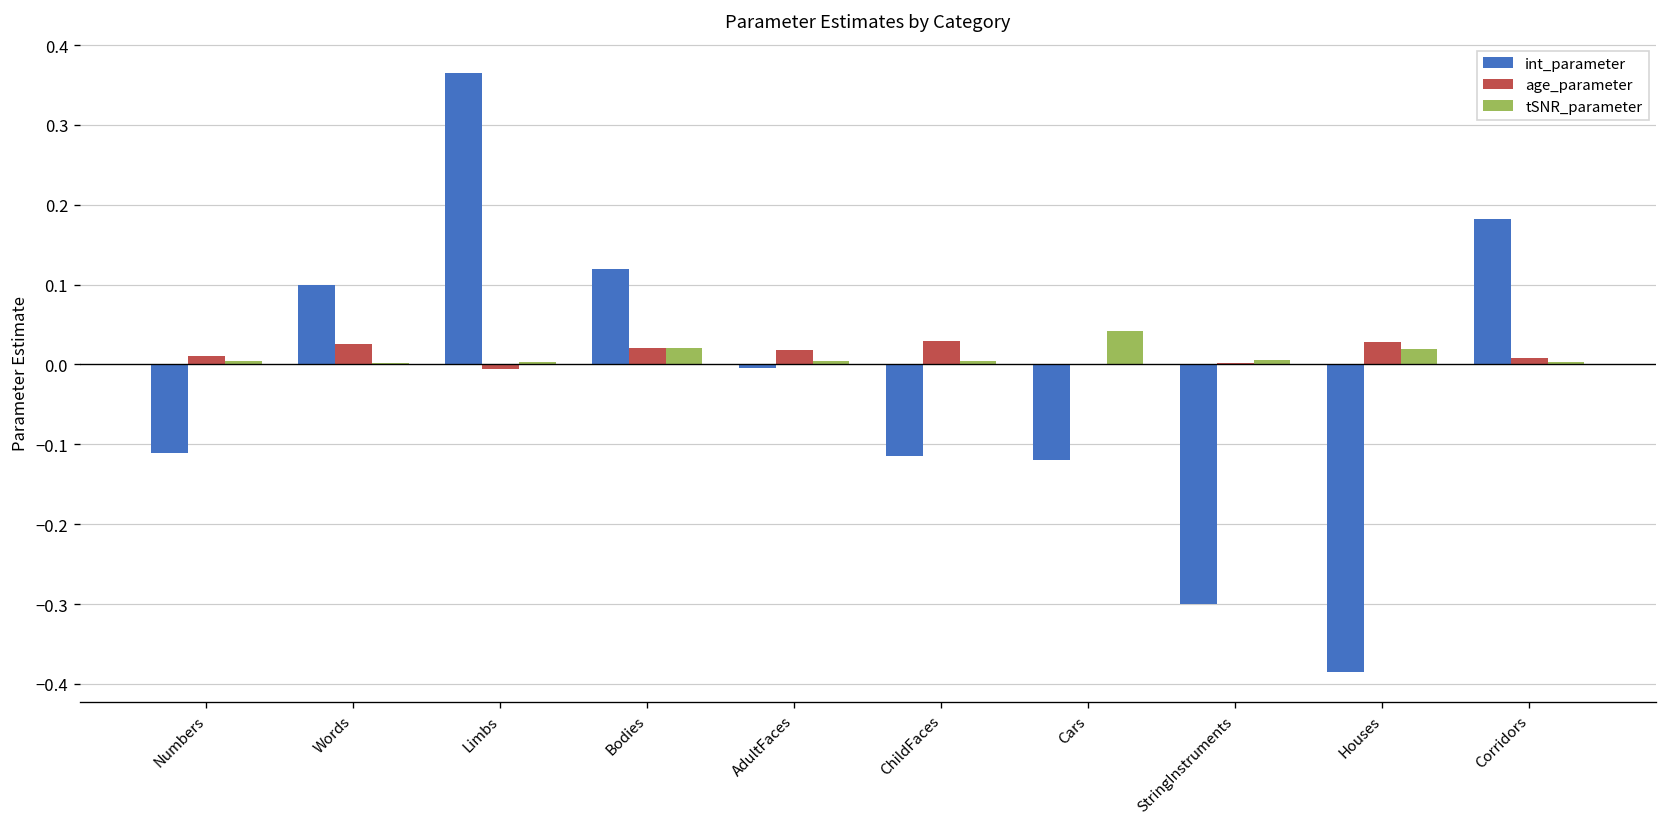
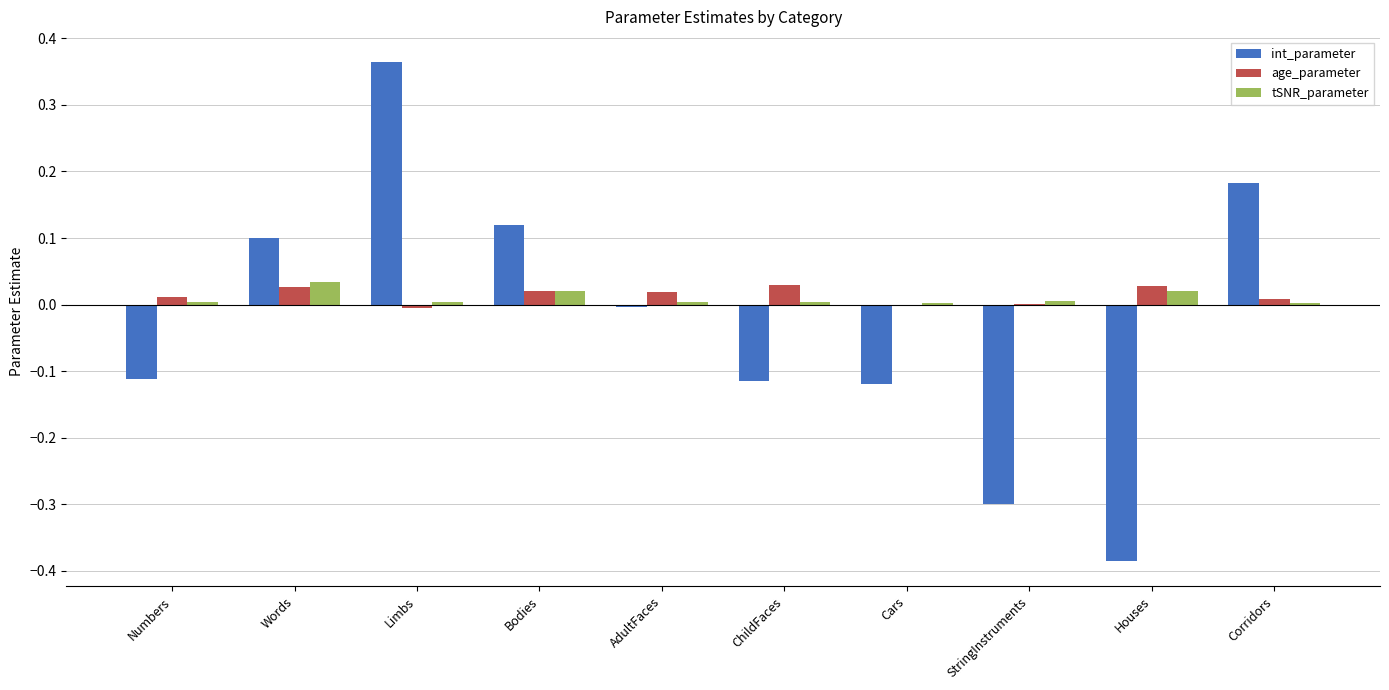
  {
    "int_parameter": {
      "Numbers": -0.11,
      "Words": 0.10,
      "Limbs": 0.36,
      "Bodies": 0.12,
      "AdultFaces": 0.00,
      "ChildFaces": -0.11,
      "Cars": -0.12,
      "StringInstruments": -0.30,
      "Houses": -0.39,
      "Corridors": 0.18
    },
    "age_parameter": {
      "Numbers": 0.01,
      "Words": 0.03,
      "Limbs": -0.01,
      "Bodies": 0.02,
      "AdultFaces": 0.02,
      "ChildFaces": 0.03,
      "Houses": 0.03,
      "Corridors": 0.01
    },
    "tSNR_parameter": {
      "Numbers": 0.00,
-     "Words": 0.00,
+     "Words": 0.03,
      "Bodies": 0.02,
      "AdultFaces": 0.00,
      "ChildFaces": 0.00,
-     "Cars": 0.04,
+     "Cars": 0.00,
      "StringInstruments": 0.01,
      "Houses": 0.02
    }
  }
